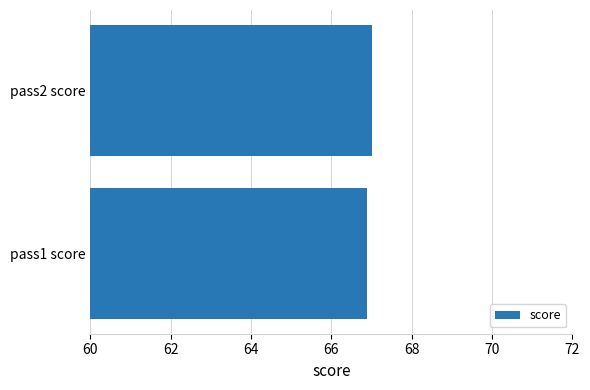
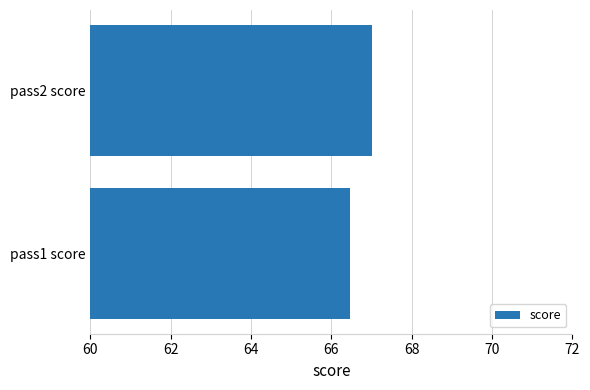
  {
    "pass2 score": 67.0,
-   "pass1 score": 66.9
+   "pass1 score": 66.5
  }
